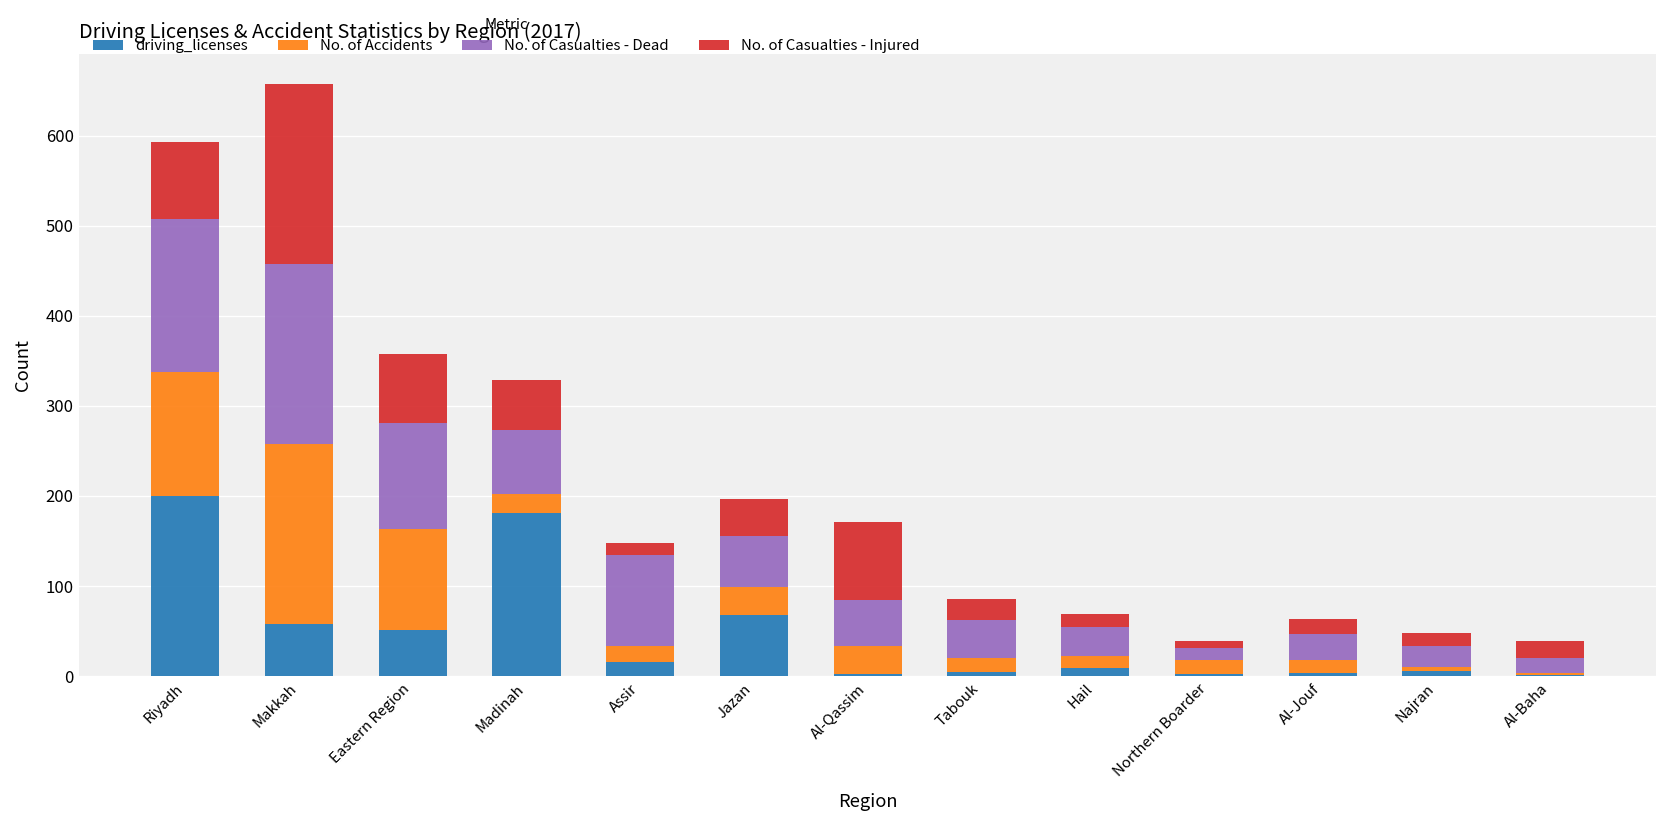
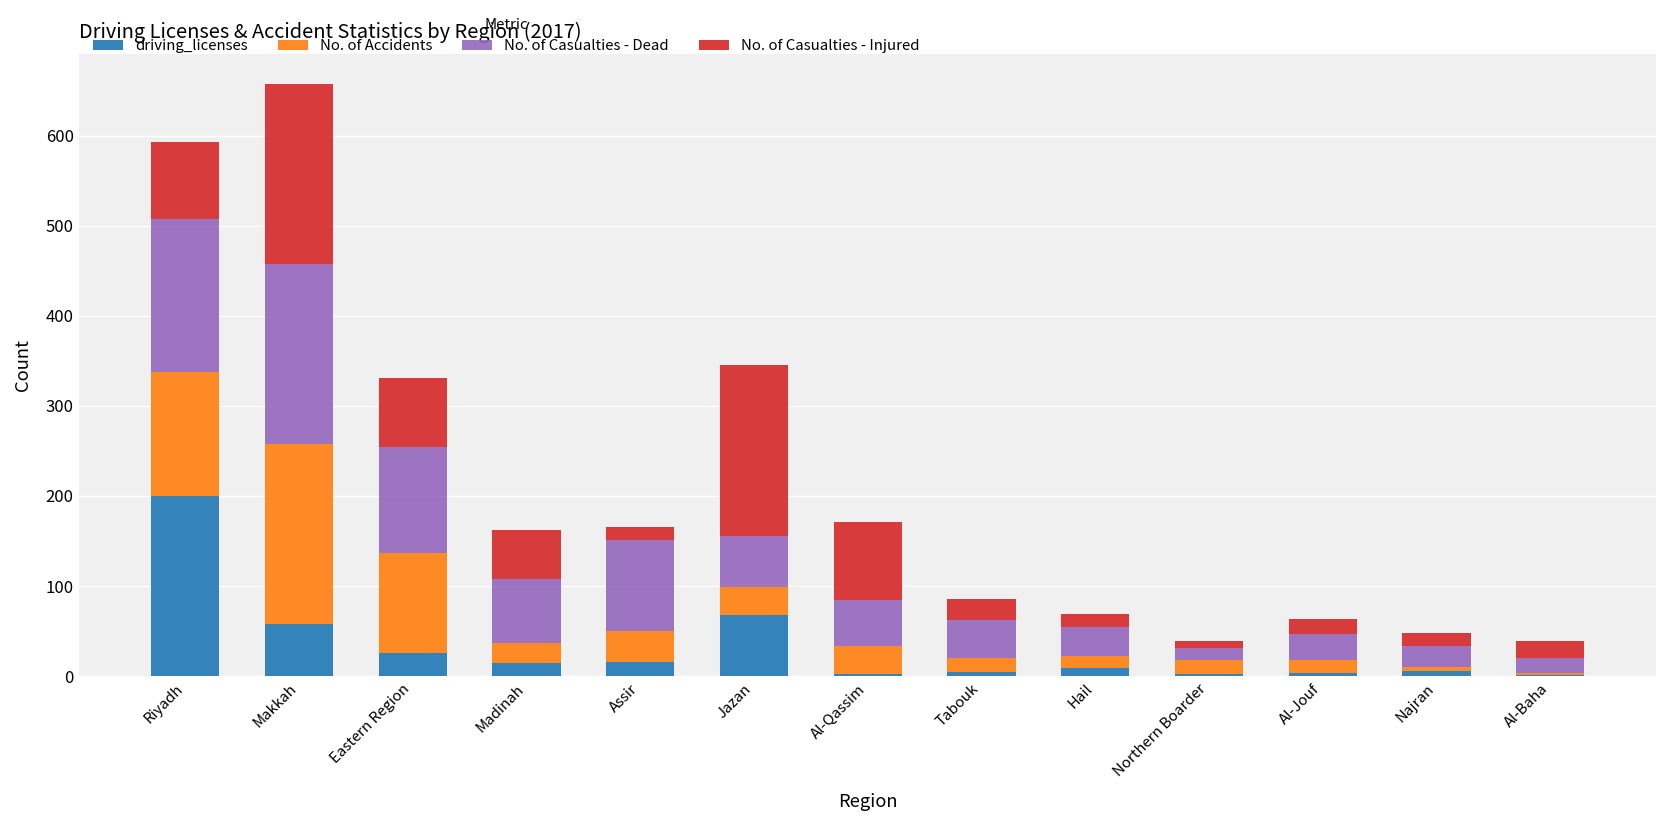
  {
    "driving_licenses": {
      "Riyadh": 200,
      "Makkah": 60,
-     "Eastern Region": 50,
-     "Madinah": 180,
+     "Eastern Region": 30,
+     "Madinah": 10,
      "Assir": 20,
      "Jazan": 70,
      "Tabouk": 0,
      "Hail": 10,
      "Najran": 10
    },
    "No. of Accidents": {
      "Riyadh": 140,
      "Makkah": 200,
      "Eastern Region": 110,
      "Madinah": 20,
-     "Assir": 20,
+     "Assir": 30,
      "Jazan": 30,
      "Al-Qassim": 30,
      "Tabouk": 20,
      "Hail": 10,
      "Northern Boarder": 20,
      "Al-Jouf": 10,
      "Najran": 0
    },
    "No. of Casualties - Dead": {
      "Riyadh": 170,
      "Makkah": 200,
      "Eastern Region": 120,
      "Madinah": 70,
      "Assir": 100,
      "Jazan": 60,
      "Al-Qassim": 50,
      "Tabouk": 40,
      "Hail": 30,
      "Northern Boarder": 10,
      "Al-Jouf": 30,
      "Najran": 20,
      "Al-Baha": 20
    },
    "No. of Casualties - Injured": {
      "Riyadh": 90,
      "Makkah": 200,
      "Eastern Region": 80,
      "Madinah": 50,
      "Assir": 10,
-     "Jazan": 40,
+     "Jazan": 190,
      "Al-Qassim": 90,
      "Tabouk": 20,
      "Hail": 10,
      "Northern Boarder": 10,
      "Al-Jouf": 20,
      "Najran": 10,
      "Al-Baha": 20
    }
  }
